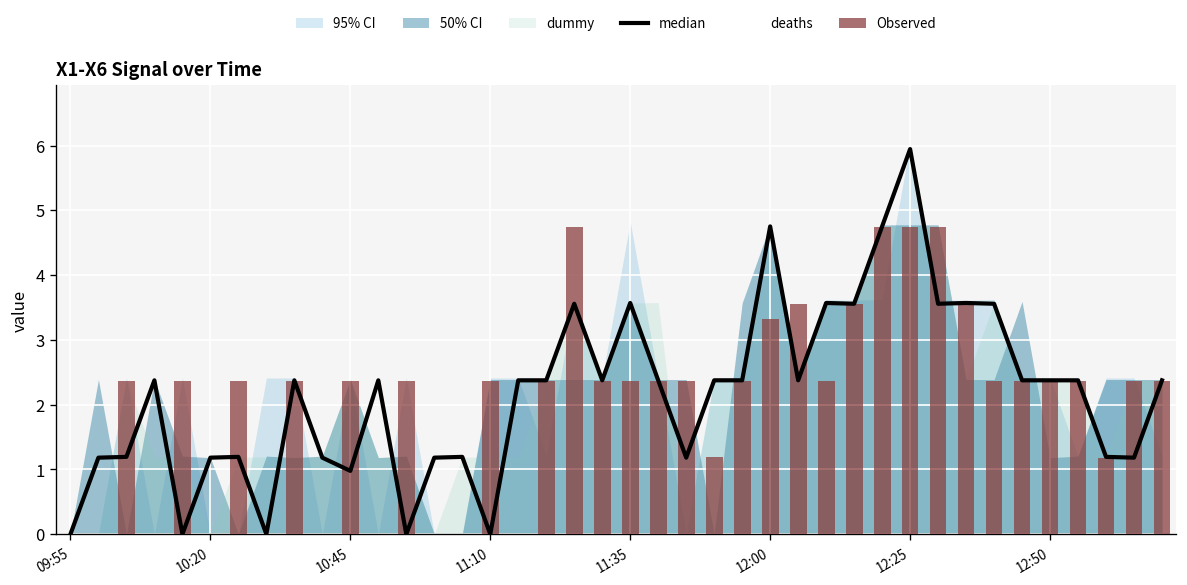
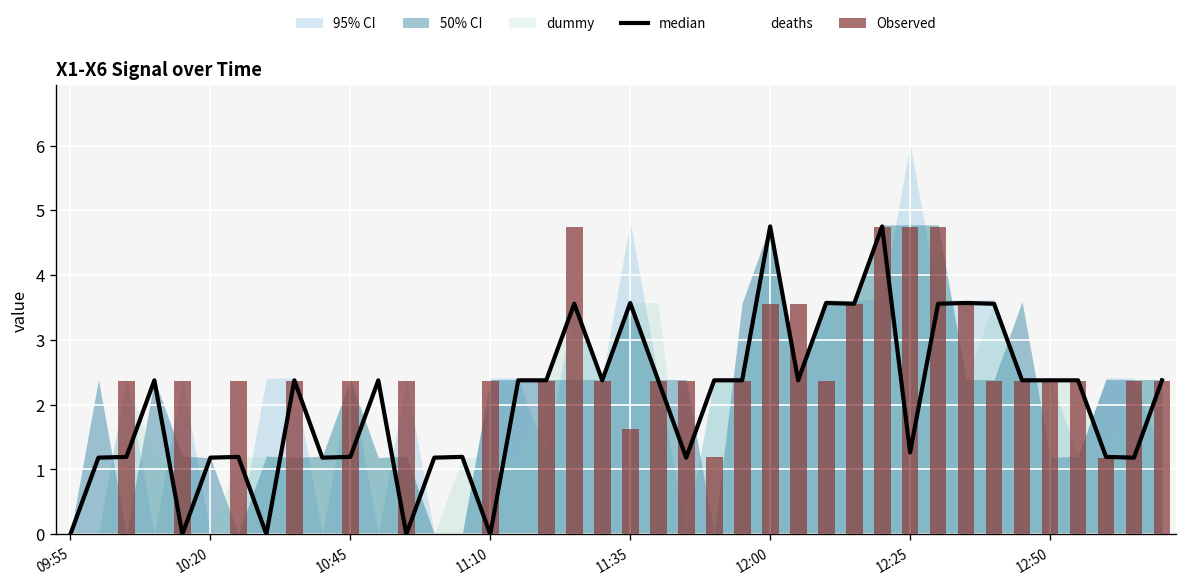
  {
    "Observed": {
      "09:55": 0.0,
      "10:20": 0.0,
      "10:45": 2.4,
      "11:10": 2.4,
-     "11:35": 2.4,
-     "12:00": 3.3,
+     "11:35": 1.6,
+     "12:00": 3.6,
      "12:25": 4.7,
      "12:50": 2.4
    },
    "median": {
-     "10:45": 1.0,
-     "12:25": 5.9
+     "10:45": 1.2,
+     "12:25": 1.3
    }
  }
